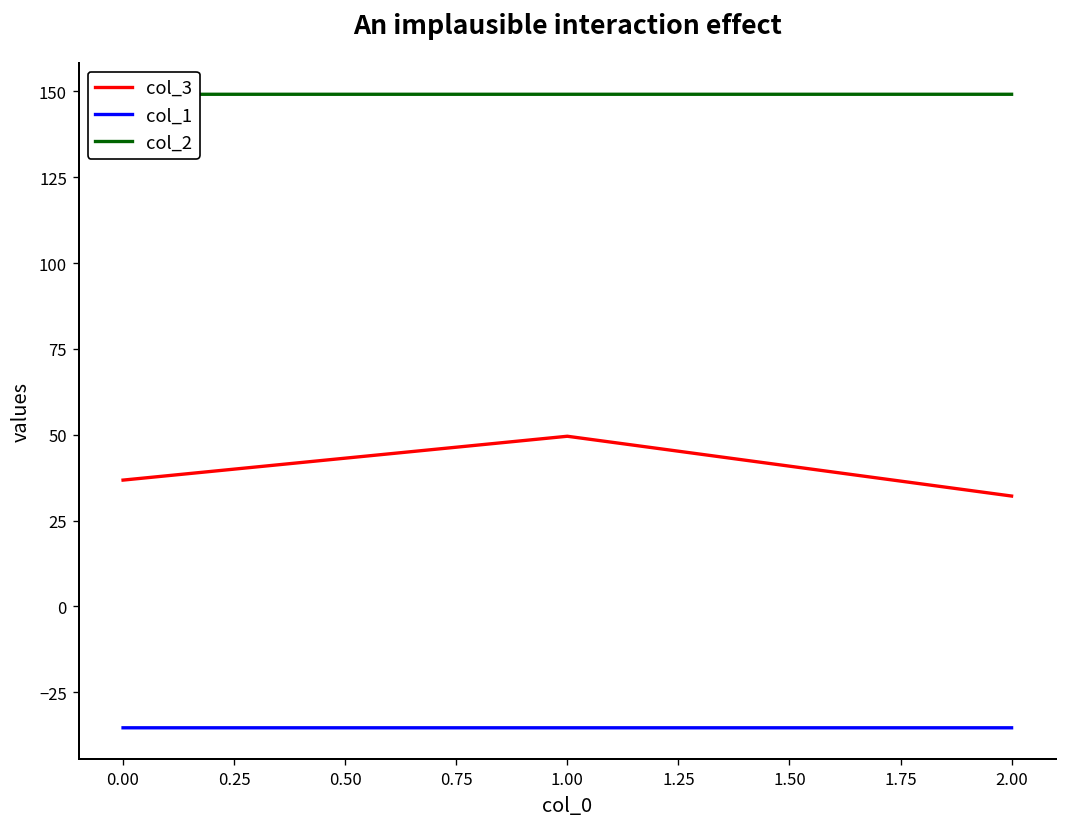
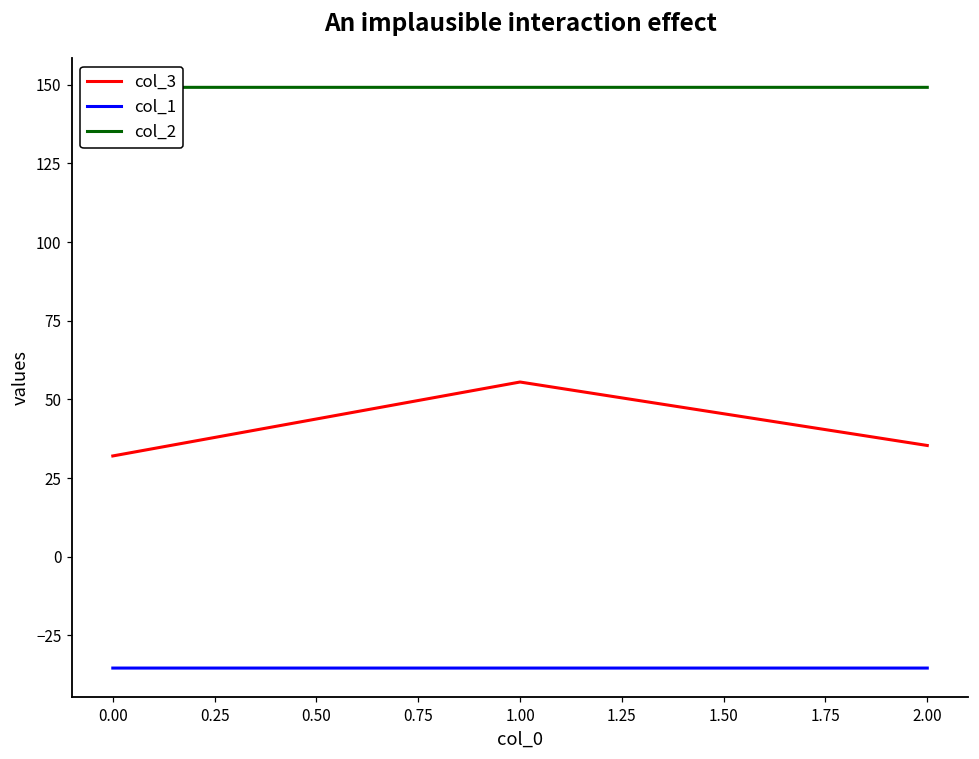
  {
    "col_3": {
-     "0.00": 37,
-     "1.00": 50,
-     "2.00": 32
+     "0.00": 32,
+     "1.00": 56,
+     "2.00": 35
    },
    "col_1": {
      "0.00": -35,
      "1.00": -35,
      "2.00": -35
    },
    "col_2": {
      "1.00": 149,
      "2.00": 149
    }
  }
